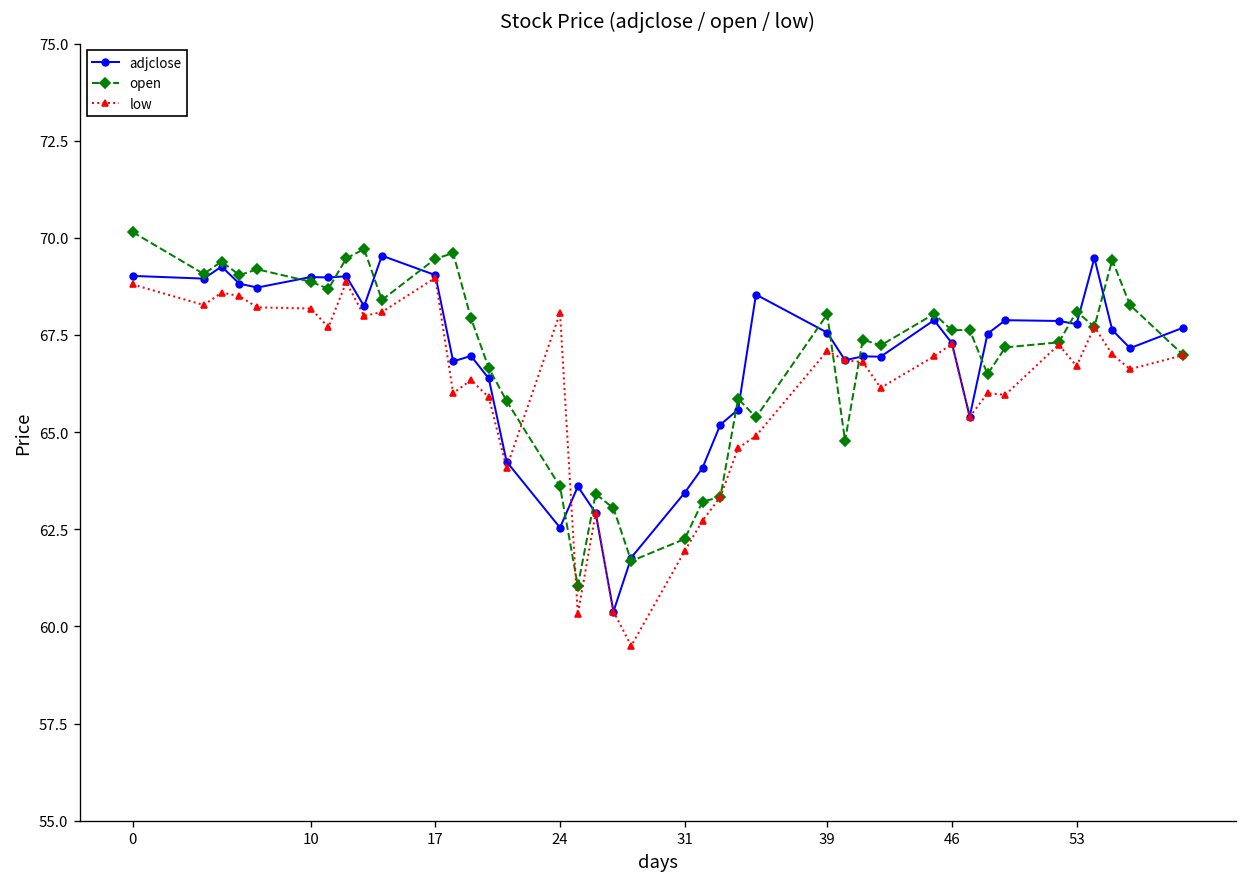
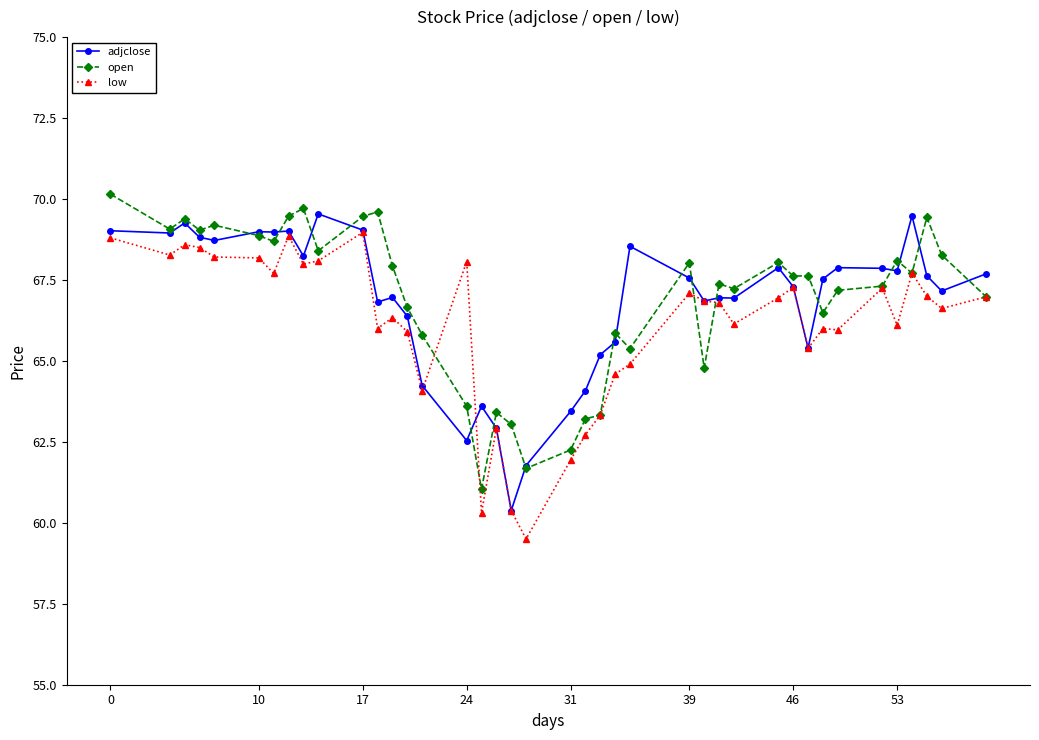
  {
    "adjclose": {
      "0": 69.0,
      "10": 69.0,
      "24": 62.5,
      "31": 63.4,
      "39": 67.6,
      "53": 67.8
    },
    "open": {
      "0": 70.2,
      "10": 68.9,
      "17": 69.5,
      "24": 63.6,
      "31": 62.3,
      "39": 68.0,
      "46": 67.6,
      "53": 68.1
    },
    "low": {
      "0": 68.8,
      "10": 68.2,
      "24": 68.1,
      "31": 61.9,
      "39": 67.1,
-     "53": 66.7
+     "53": 66.1
    }
  }
